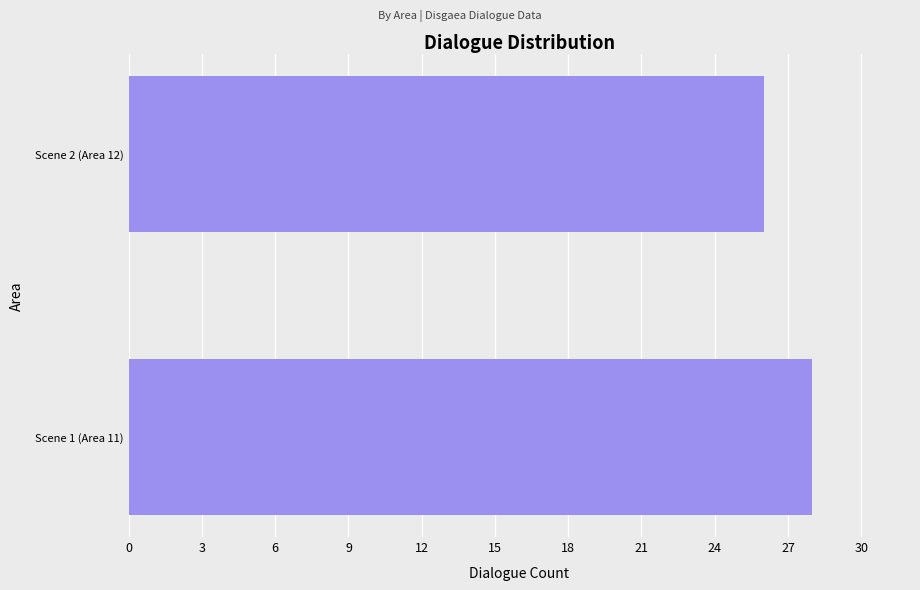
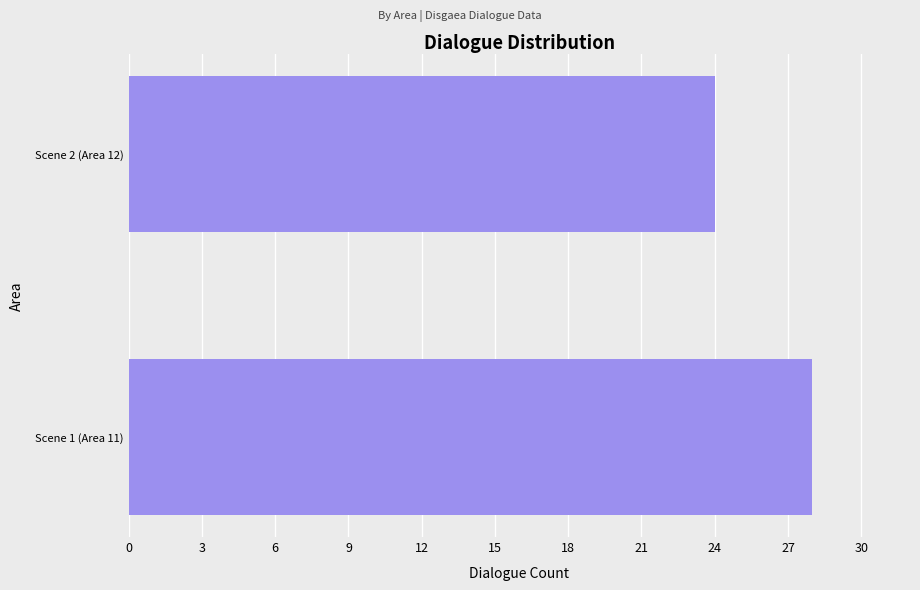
  {
-   "Scene 2 (Area 12)": 26,
+   "Scene 2 (Area 12)": 24,
    "Scene 1 (Area 11)": 28
  }
